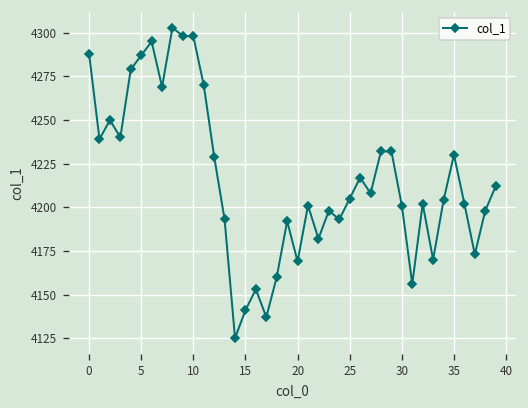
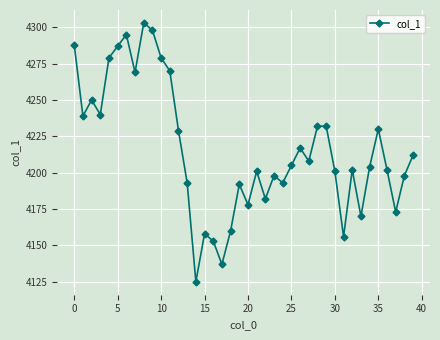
  {
    "0": 4288,
    "5": 4287,
-   "10": 4298,
-   "15": 4141,
-   "20": 4169,
+   "10": 4279,
+   "15": 4158,
+   "20": 4178,
    "25": 4205,
    "30": 4201,
    "35": 4230
  }
